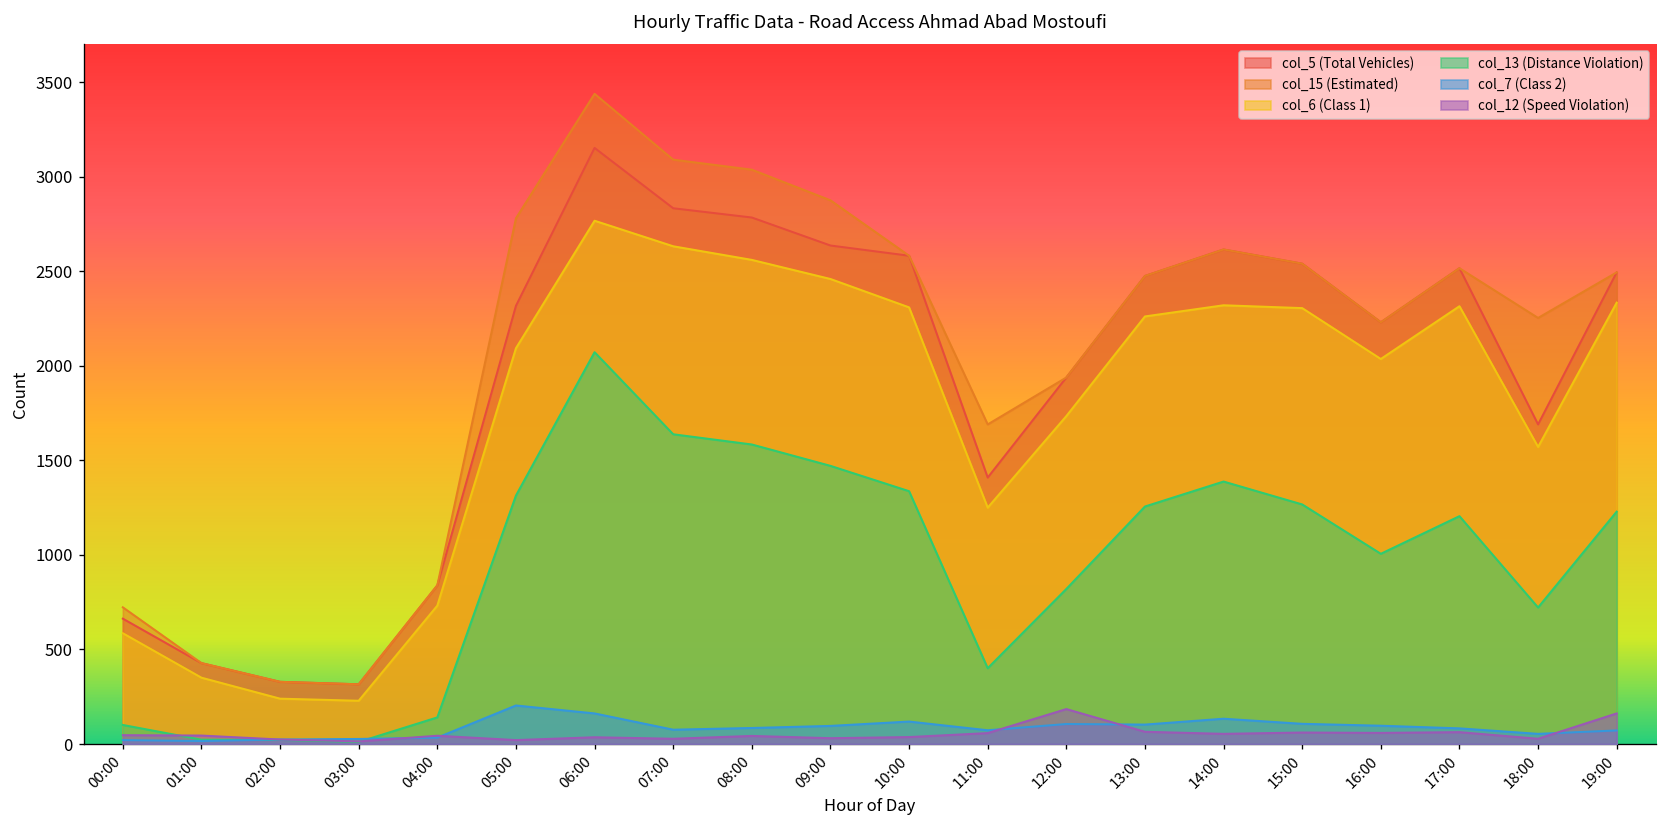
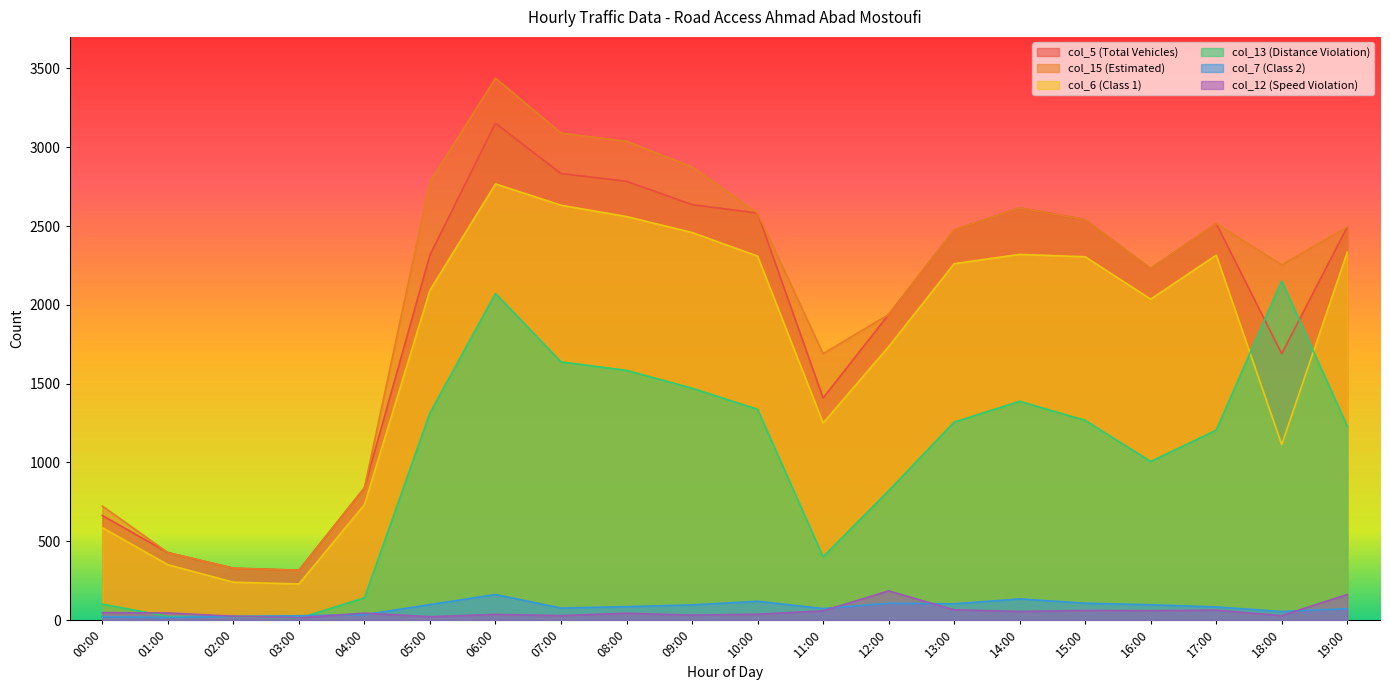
  {
    "col_6 (Class 1)": {
      "00:00": 590,
      "01:00": 350,
      "02:00": 240,
      "03:00": 230,
      "04:00": 730,
      "05:00": 2090,
      "06:00": 2770,
      "07:00": 2630,
      "08:00": 2560,
      "09:00": 2460,
      "10:00": 2310,
      "11:00": 1250,
      "12:00": 1730,
      "13:00": 2260,
      "14:00": 2320,
      "15:00": 2310,
      "16:00": 2040,
      "17:00": 2320,
-     "18:00": 1570,
+     "18:00": 1110,
      "19:00": 2330
    },
    "col_13 (Distance Violation)": {
      "00:00": 100,
      "04:00": 140,
      "05:00": 1310,
      "06:00": 2070,
      "07:00": 1640,
      "08:00": 1580,
      "09:00": 1470,
      "10:00": 1340,
      "11:00": 400,
      "12:00": 820,
      "13:00": 1260,
      "14:00": 1390,
      "15:00": 1270,
      "16:00": 1010,
      "17:00": 1210,
-     "18:00": 720,
+     "18:00": 2150,
      "19:00": 1230
    },
    "col_7 (Class 2)": {
      "00:00": 20,
-     "05:00": 200,
+     "05:00": 100,
      "06:00": 160,
      "07:00": 80,
      "08:00": 90,
      "09:00": 100,
      "10:00": 120,
      "12:00": 110,
      "13:00": 100,
      "14:00": 130,
      "15:00": 110,
      "16:00": 100,
      "17:00": 80,
      "18:00": 50,
      "19:00": 70
    },
    "col_12 (Speed Violation)": {
      "00:00": 50,
      "01:00": 50,
      "05:00": 20,
      "06:00": 40,
      "07:00": 30,
      "08:00": 40,
      "09:00": 30,
      "10:00": 40,
      "12:00": 190,
      "13:00": 70,
      "14:00": 50,
      "15:00": 60,
      "16:00": 60,
      "17:00": 60,
      "18:00": 30,
      "19:00": 160
    }
  }
